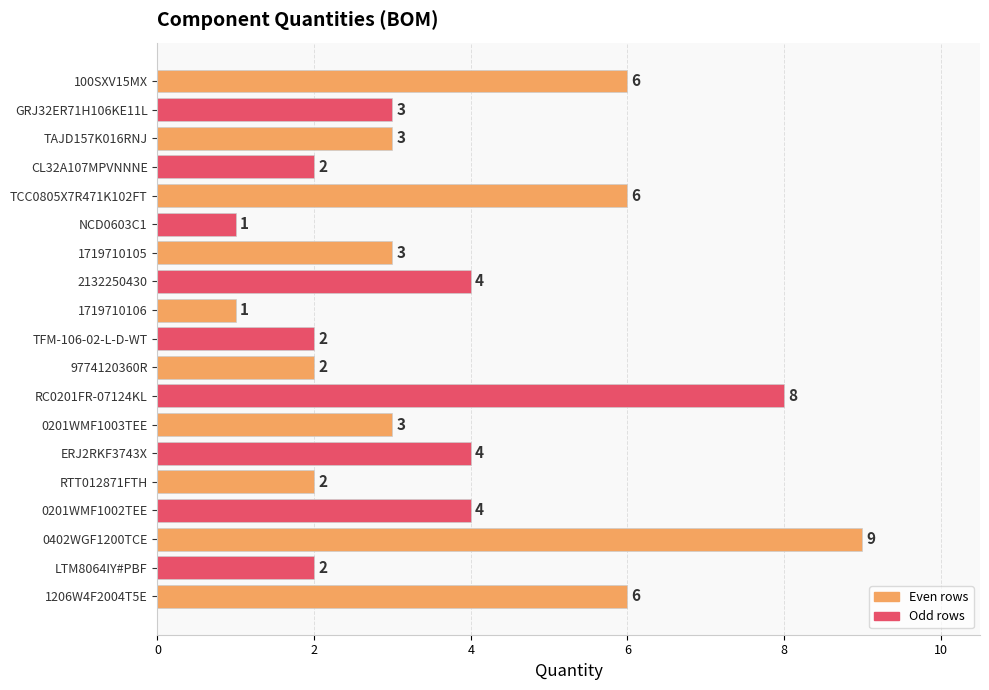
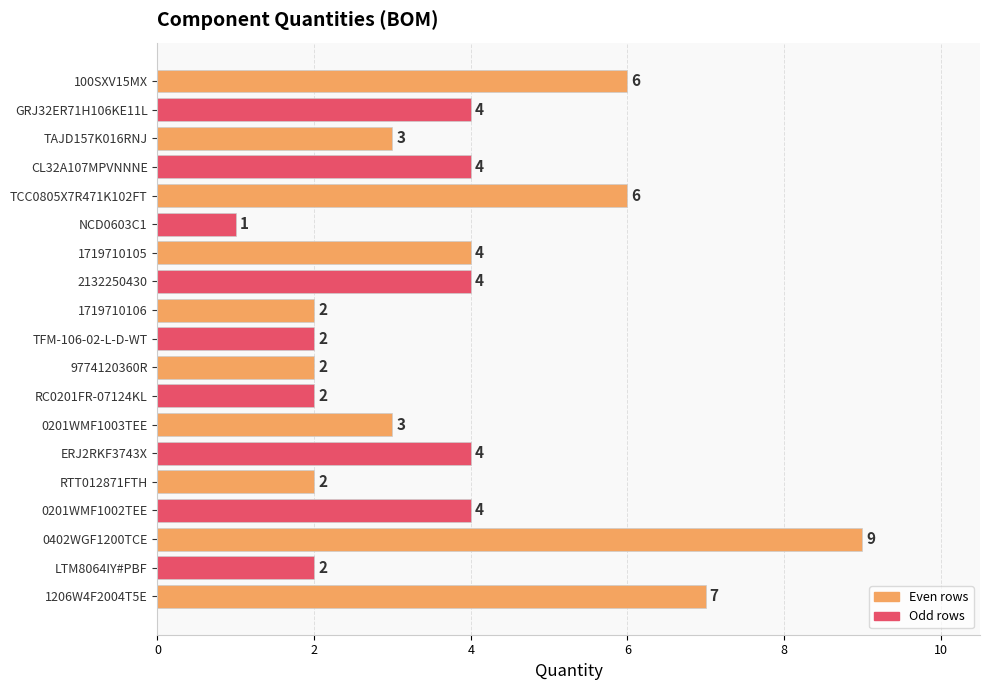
  {
    "100SXV15MX": 6,
-   "GRJ32ER71H106KE11L": 3,
+   "GRJ32ER71H106KE11L": 4,
    "TAJD157K016RNJ": 3,
-   "CL32A107MPVNNNE": 2,
+   "CL32A107MPVNNNE": 4,
    "TCC0805X7R471K102FT": 6,
    "NCD0603C1": 1,
-   "1719710105": 3,
+   "1719710105": 4,
    "2132250430": 4,
-   "1719710106": 1,
+   "1719710106": 2,
    "TFM-106-02-L-D-WT": 2,
    "9774120360R": 2,
-   "RC0201FR-07124KL": 8,
+   "RC0201FR-07124KL": 2,
    "0201WMF1003TEE": 3,
    "ERJ2RKF3743X": 4,
    "RTT012871FTH": 2,
    "0201WMF1002TEE": 4,
    "0402WGF1200TCE": 9,
    "LTM8064IY#PBF": 2,
-   "1206W4F2004T5E": 6
+   "1206W4F2004T5E": 7
  }
